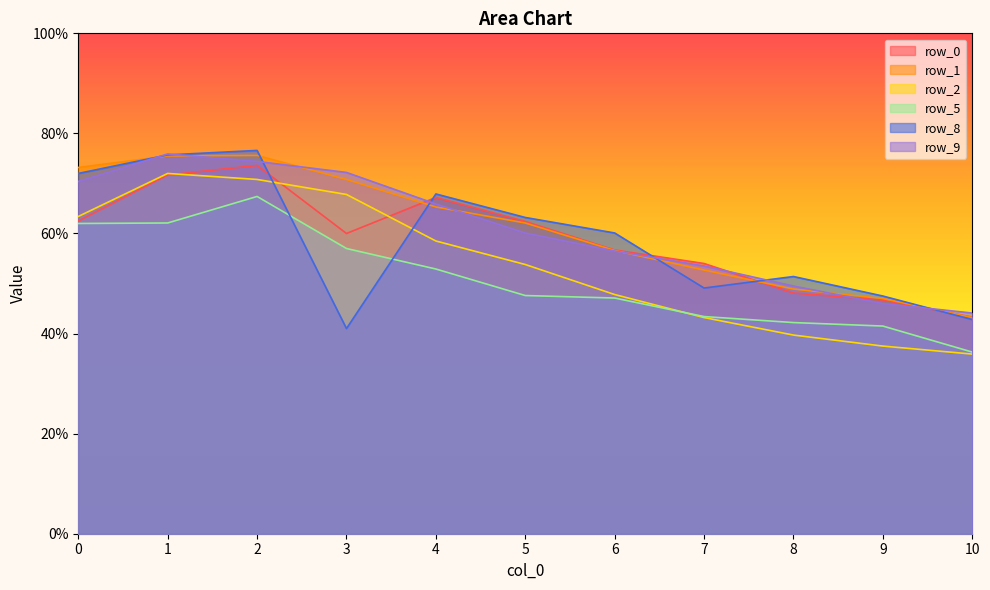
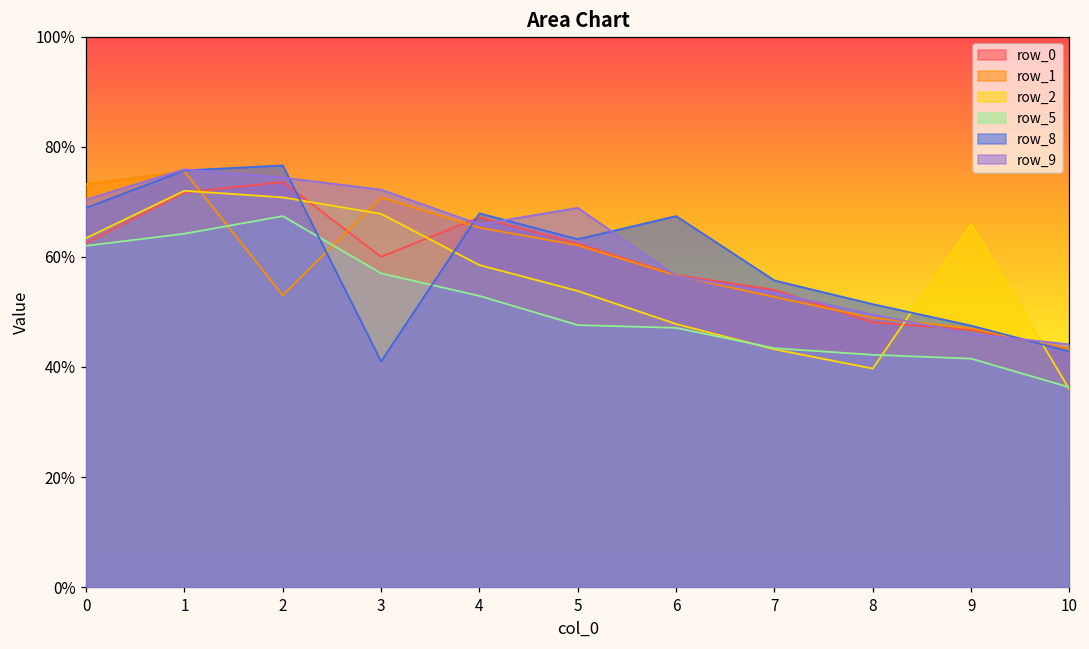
  {
    "row_0": {
      "2": "74%",
      "3": "60%",
      "4": "67%",
      "8": "48%"
    },
    "row_1": {
      "0": "73%",
-     "2": "76%",
+     "2": "53%",
      "3": "71%",
      "4": "65%",
      "7": "53%",
      "8": "49%"
    },
    "row_2": {
      "0": "63%",
      "2": "71%",
      "3": "68%",
      "4": "59%",
      "5": "54%",
      "6": "48%",
      "8": "40%",
-     "9": "38%"
+     "9": "66%"
    },
    "row_5": {
-     "1": "62%",
+     "1": "64%",
      "2": "67%",
      "3": "57%",
      "4": "53%",
      "5": "48%",
      "6": "47%",
      "8": "42%",
      "9": "42%"
    },
    "row_8": {
-     "0": "72%",
+     "0": "69%",
      "2": "77%",
      "3": "41%",
      "4": "68%",
      "5": "63%",
-     "6": "60%",
-     "7": "49%",
+     "6": "67%",
+     "7": "56%",
      "8": "51%"
    },
    "row_9": {
      "0": "70%",
      "2": "74%",
      "3": "72%",
      "4": "66%",
-     "5": "60%",
+     "5": "69%",
      "8": "50%",
      "9": "46%",
      "10": "44%"
    }
  }
